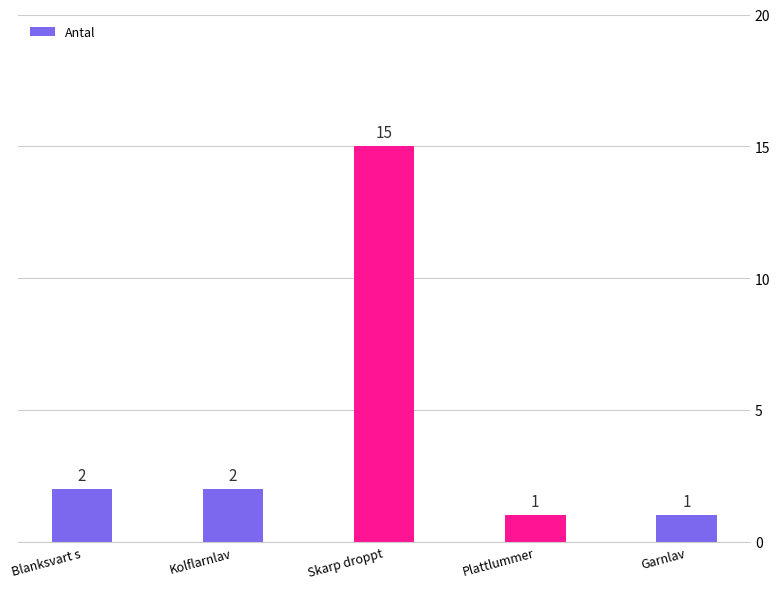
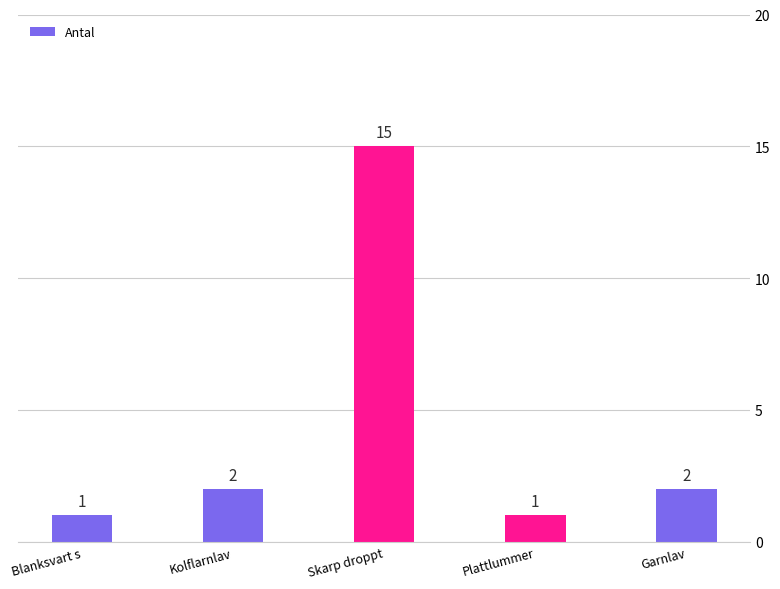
  {
-   "Blanksvart s": 2,
+   "Blanksvart s": 1,
    "Kolflarnlav": 2,
    "Skarp droppt": 15,
    "Plattlummer": 1,
-   "Garnlav": 1
+   "Garnlav": 2
  }
